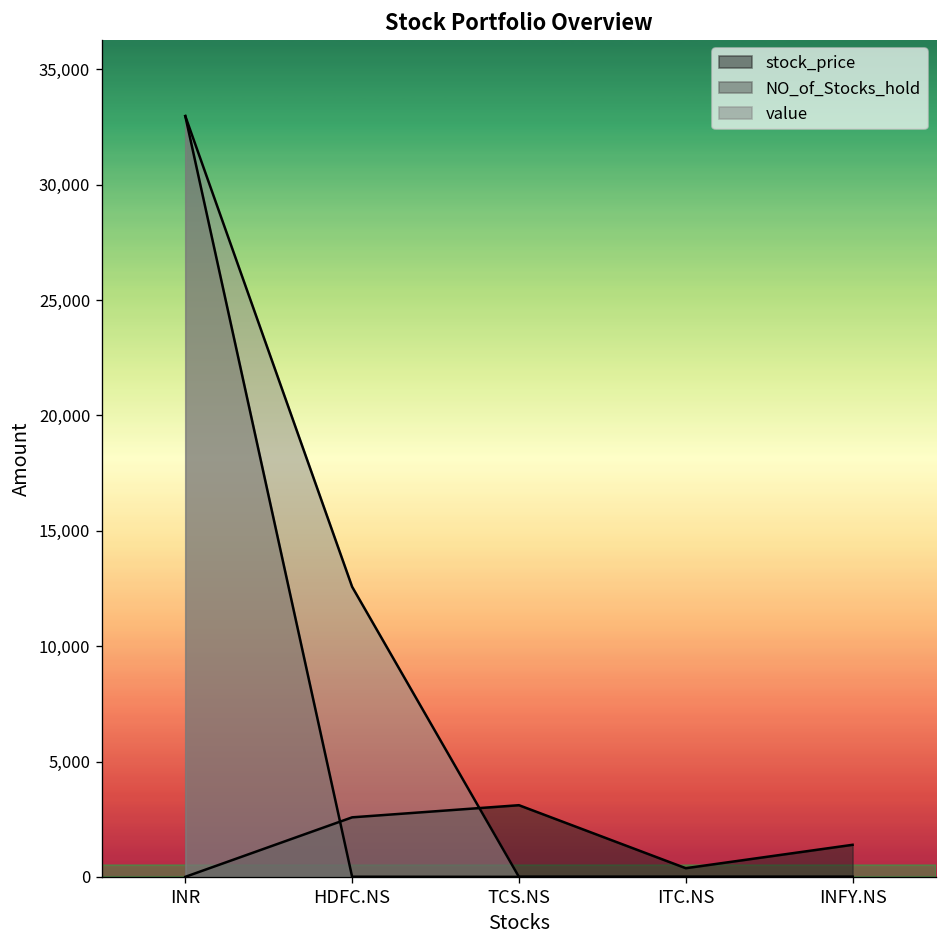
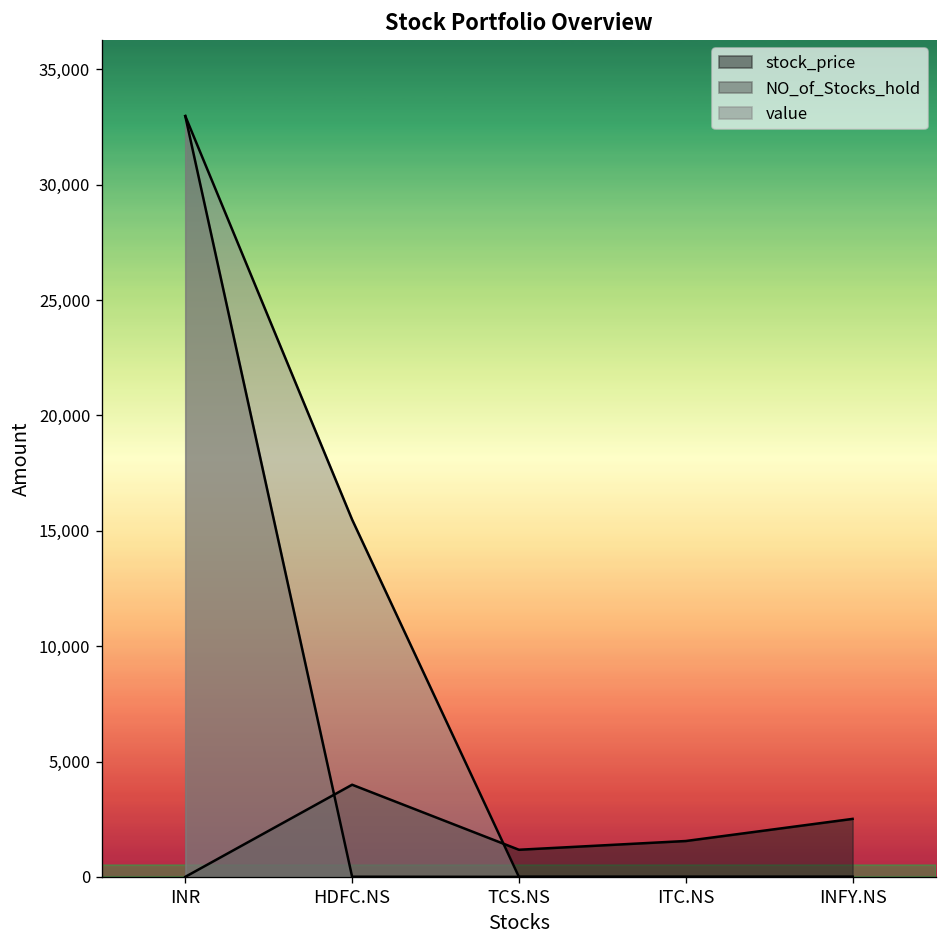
  {
    "stock_price": {
      "INR": "0",
-     "HDFC.NS": "2,600",
-     "TCS.NS": "3,100",
-     "ITC.NS": "400",
-     "INFY.NS": "1,400"
+     "HDFC.NS": "4,000",
+     "TCS.NS": "1,200",
+     "ITC.NS": "1,600",
+     "INFY.NS": "2,500"
    },
    "NO_of_Stocks_hold": {
      "HDFC.NS": "0"
    },
    "value": {
-     "HDFC.NS": "12,600"
+     "HDFC.NS": "15,500"
    }
  }
